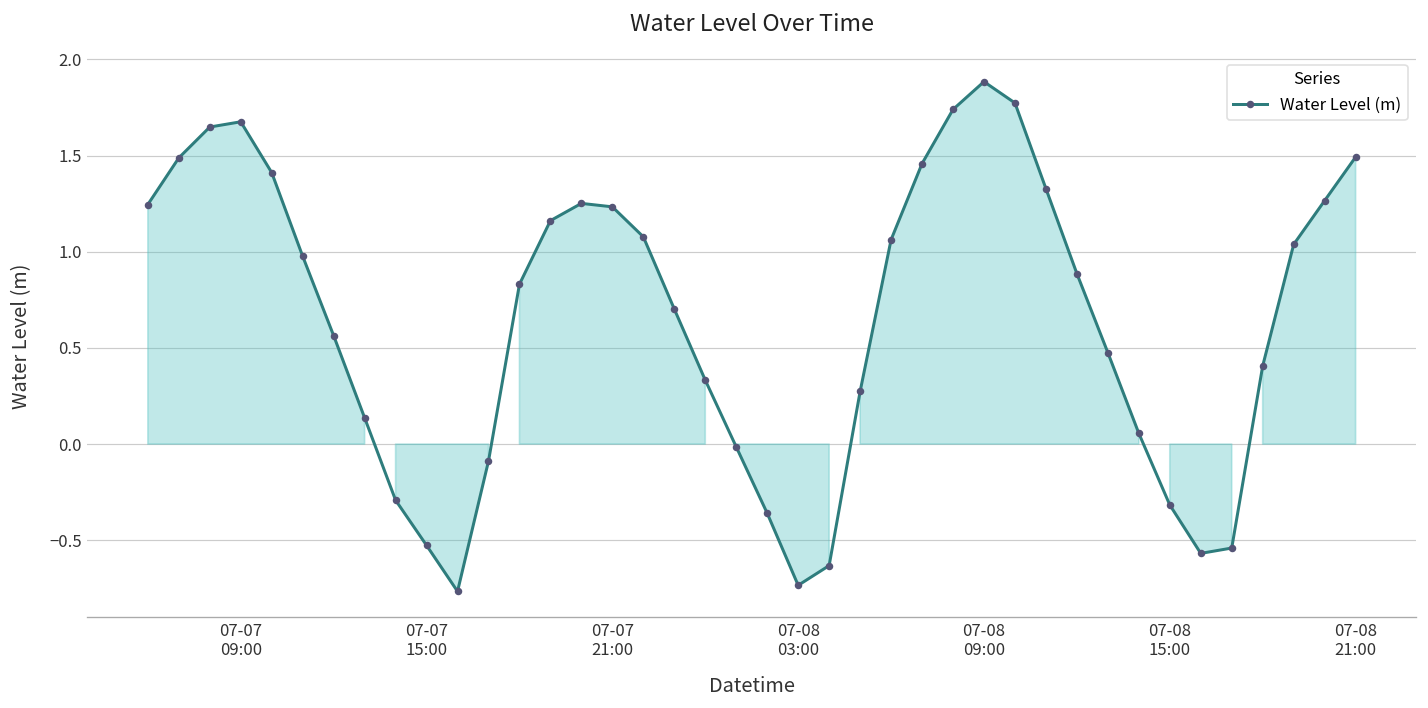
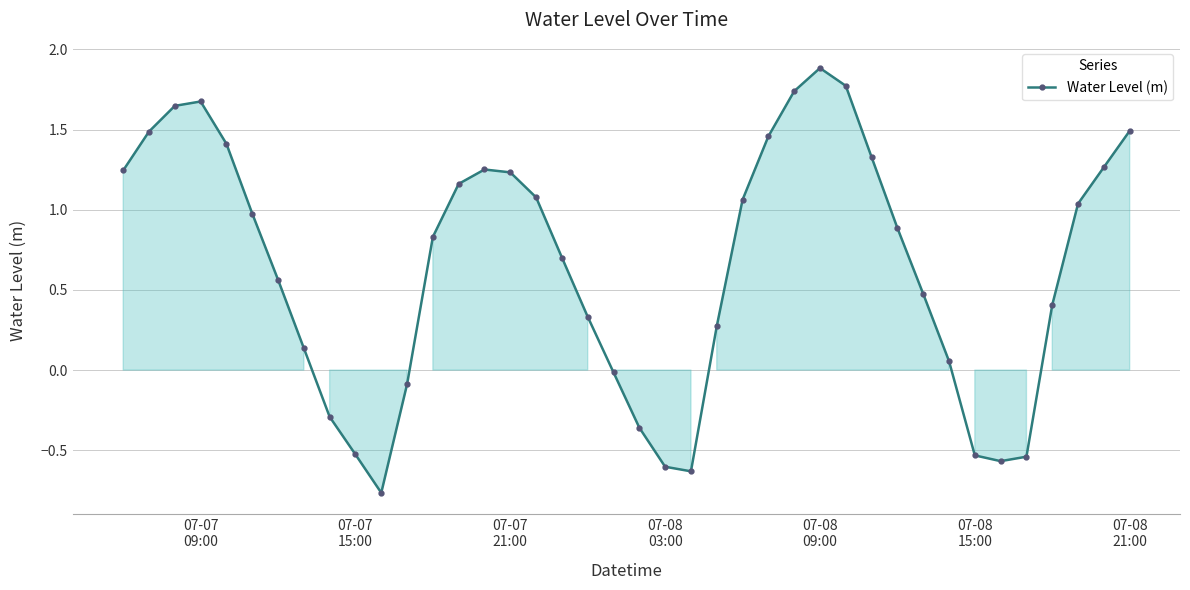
  {
    "07-07 09:00": 1.68,
    "07-07 15:00": -0.53,
    "07-07 21:00": 1.23,
-   "07-08 03:00": -0.73,
+   "07-08 03:00": -0.60,
    "07-08 09:00": 1.88,
-   "07-08 15:00": -0.32,
+   "07-08 15:00": -0.53,
    "07-08 21:00": 1.49
  }
